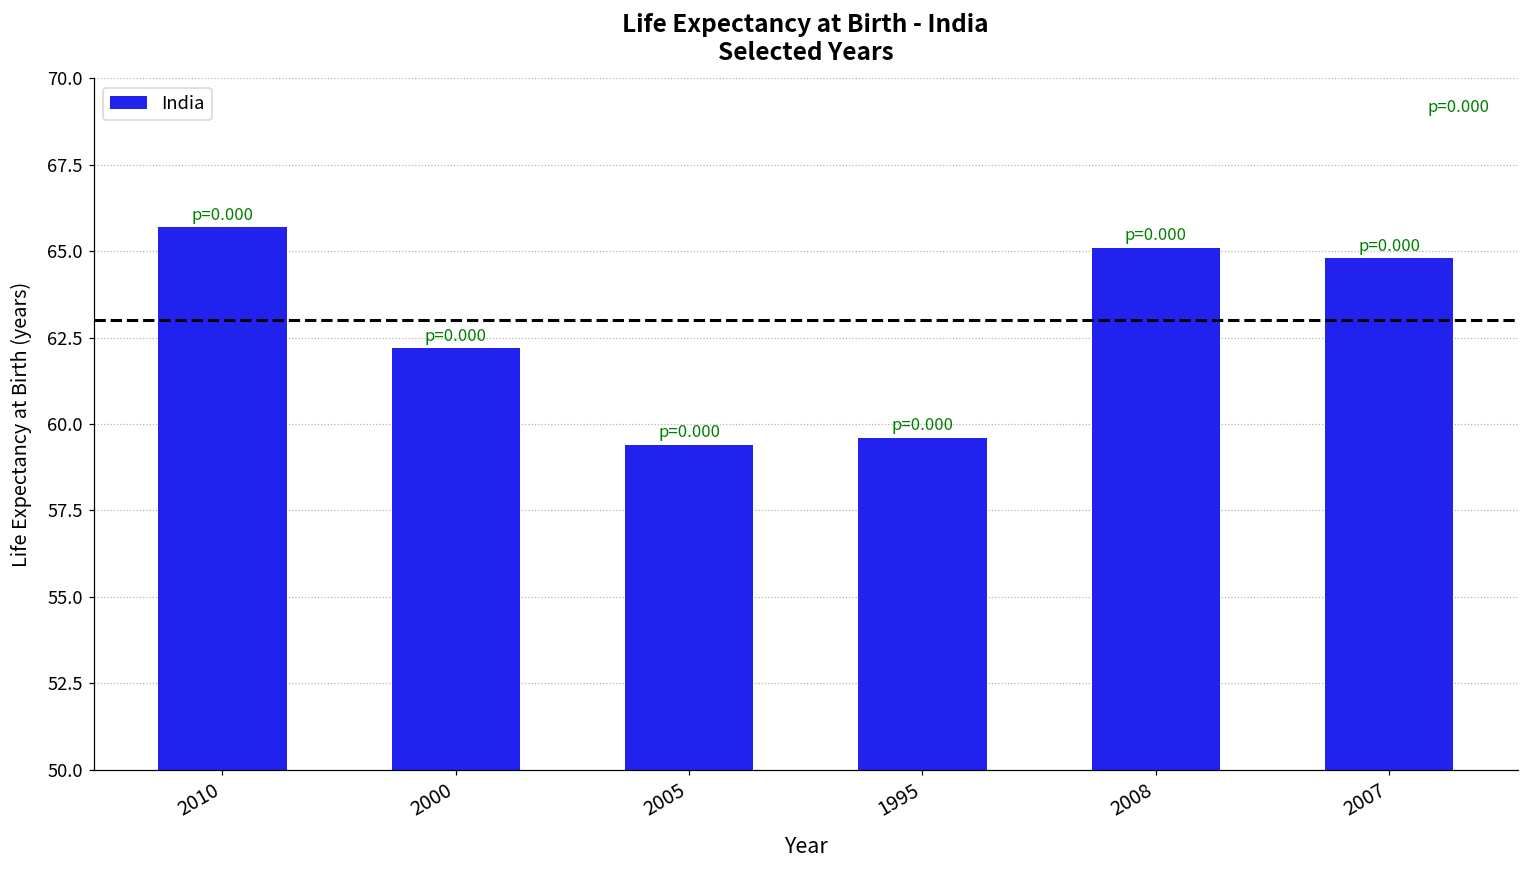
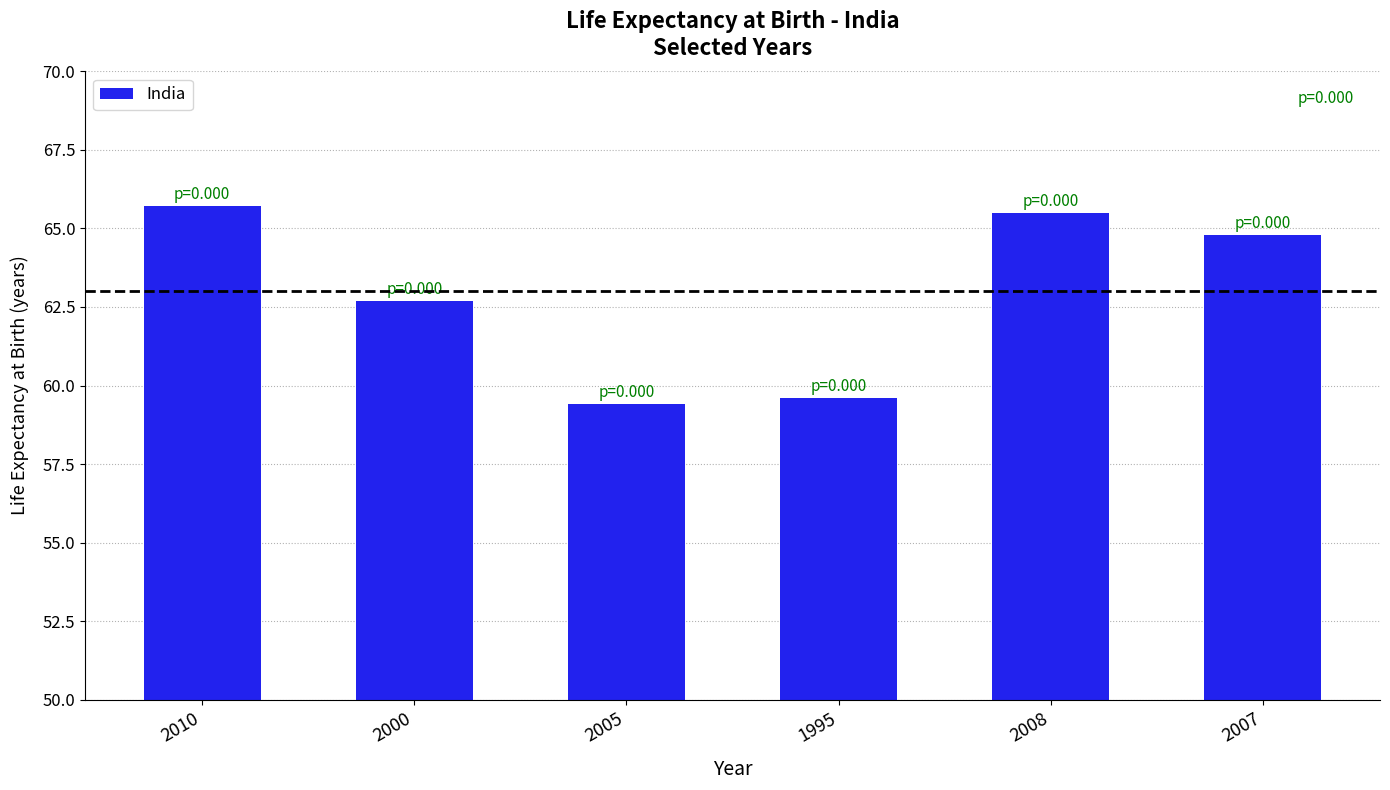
  {
-   "2000": 62.2,
-   "2008": 65.1
+   "2000": 62.7,
+   "2008": 65.5
  }
